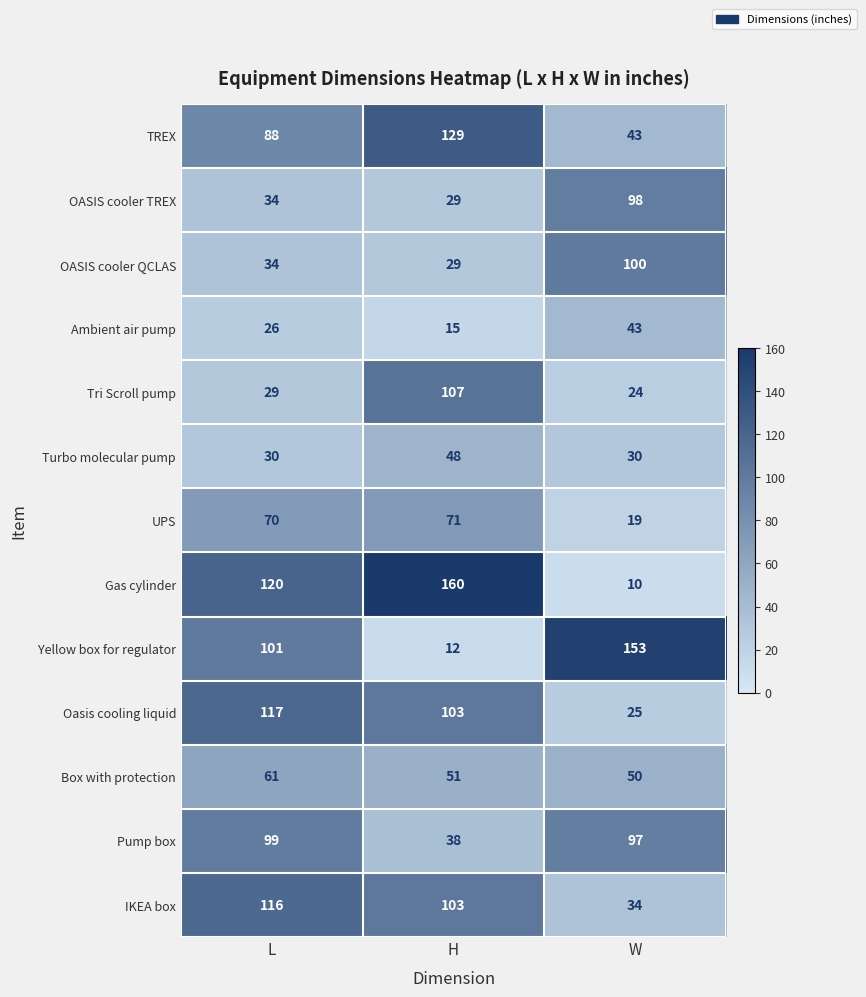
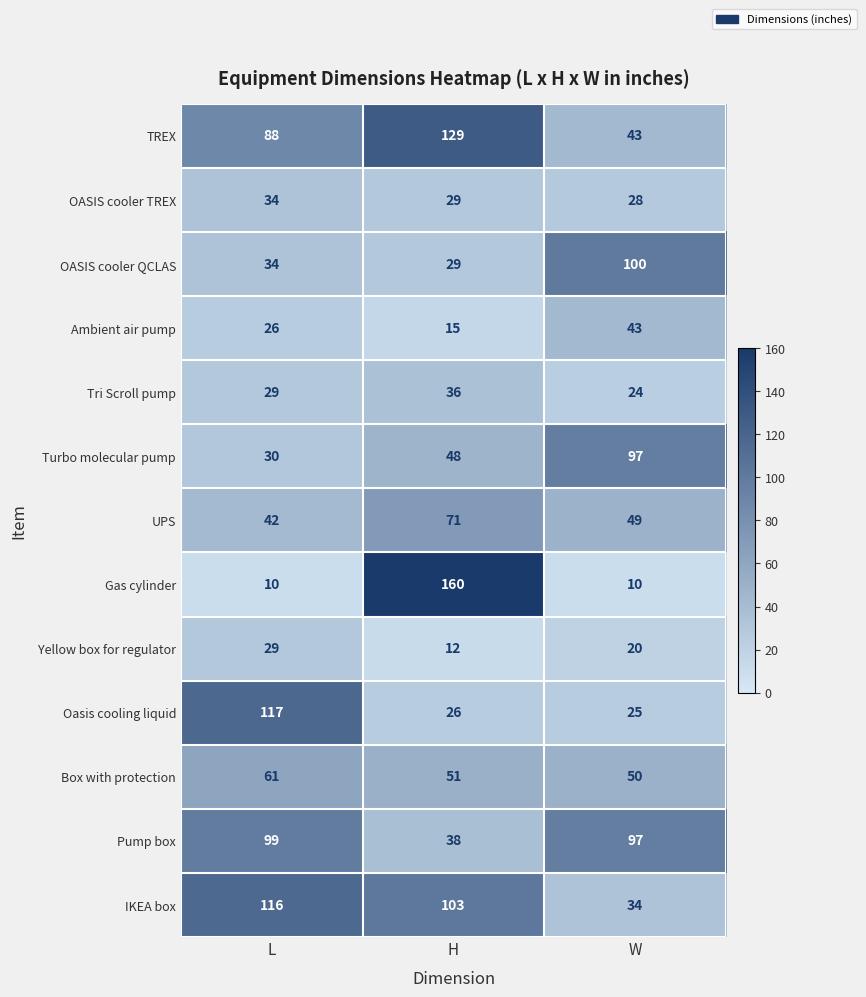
  {
    "TREX": {
      "L": 88,
      "H": 129,
      "W": 43
    },
    "OASIS cooler TREX": {
      "L": 34,
      "H": 29,
-     "W": 98
+     "W": 28
    },
    "OASIS cooler QCLAS": {
      "L": 34,
      "H": 29,
      "W": 100
    },
    "Ambient air pump": {
      "L": 26,
      "H": 15,
      "W": 43
    },
    "Tri Scroll pump": {
      "L": 29,
-     "H": 107,
+     "H": 36,
      "W": 24
    },
    "Turbo molecular pump": {
      "L": 30,
      "H": 48,
-     "W": 30
+     "W": 97
    },
    "UPS": {
-     "L": 70,
+     "L": 42,
      "H": 71,
-     "W": 19
+     "W": 49
    },
    "Gas cylinder": {
-     "L": 120,
+     "L": 10,
      "H": 160,
      "W": 10
    },
    "Yellow box for regulator": {
-     "L": 101,
+     "L": 29,
      "H": 12,
-     "W": 153
+     "W": 20
    },
    "Oasis cooling liquid": {
      "L": 117,
-     "H": 103,
+     "H": 26,
      "W": 25
    },
    "Box with protection": {
      "L": 61,
      "H": 51,
      "W": 50
    },
    "Pump box": {
      "L": 99,
      "H": 38,
      "W": 97
    },
    "IKEA box": {
      "L": 116,
      "H": 103,
      "W": 34
    }
  }
